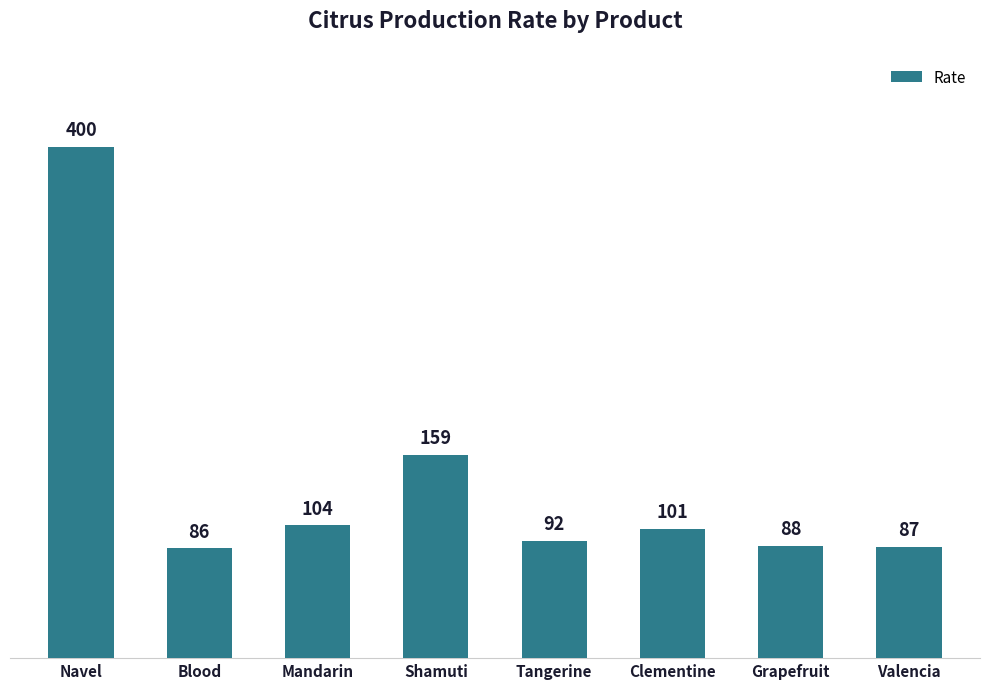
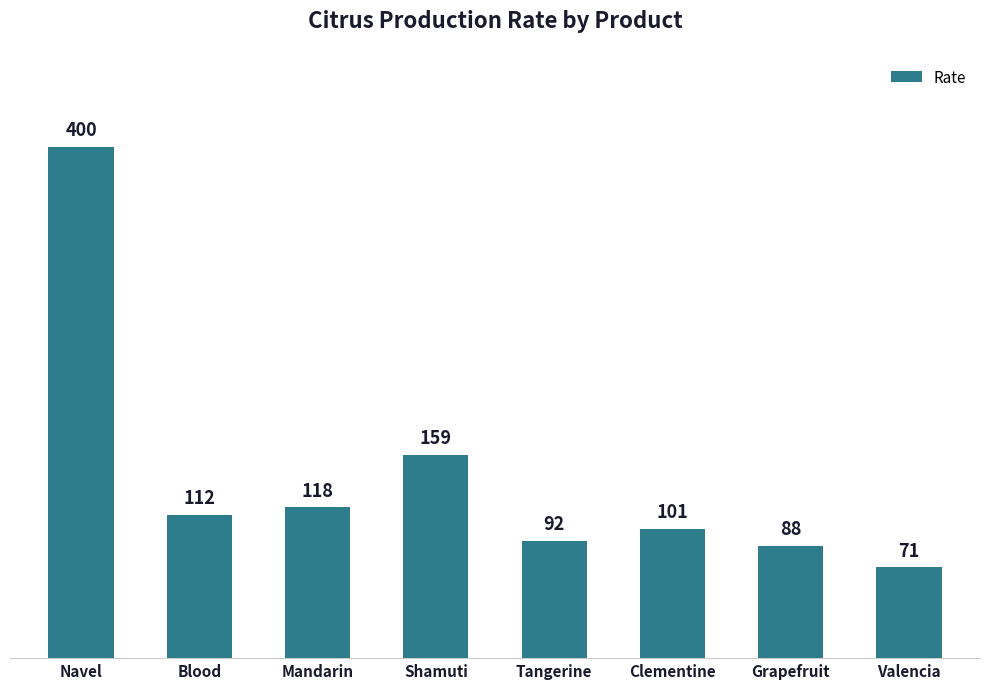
  {
    "Navel": 400,
-   "Blood": 86,
-   "Mandarin": 104,
+   "Blood": 112,
+   "Mandarin": 118,
    "Shamuti": 159,
    "Tangerine": 92,
    "Clementine": 101,
    "Grapefruit": 88,
-   "Valencia": 87
+   "Valencia": 71
  }
